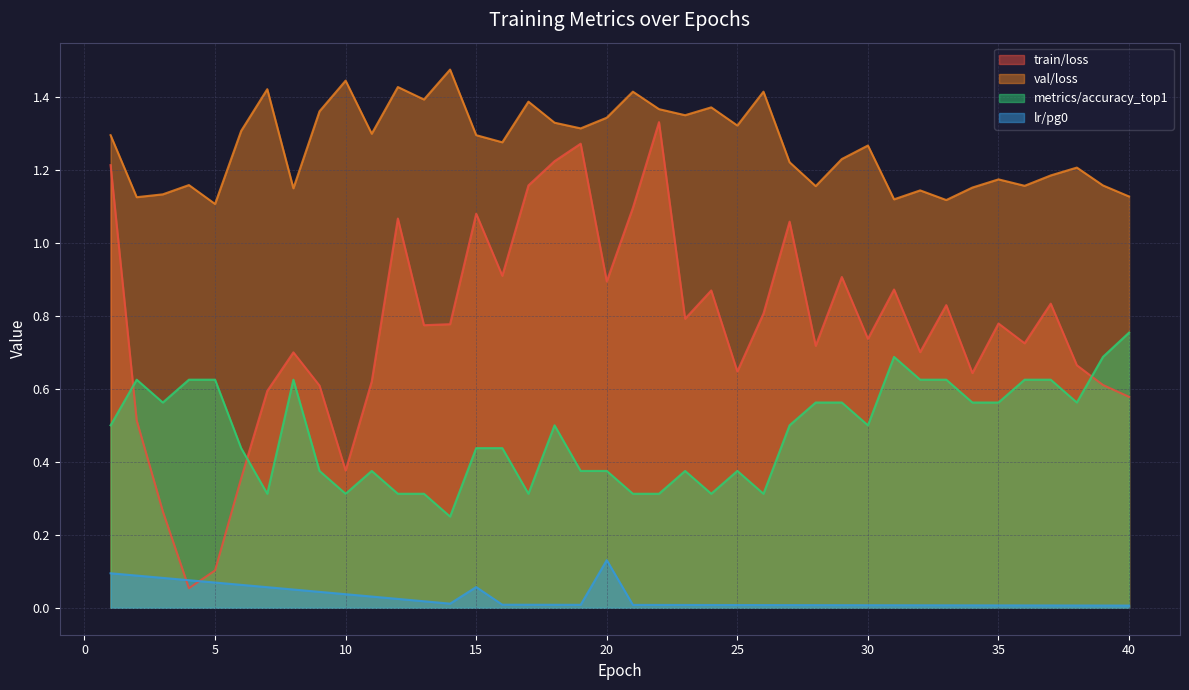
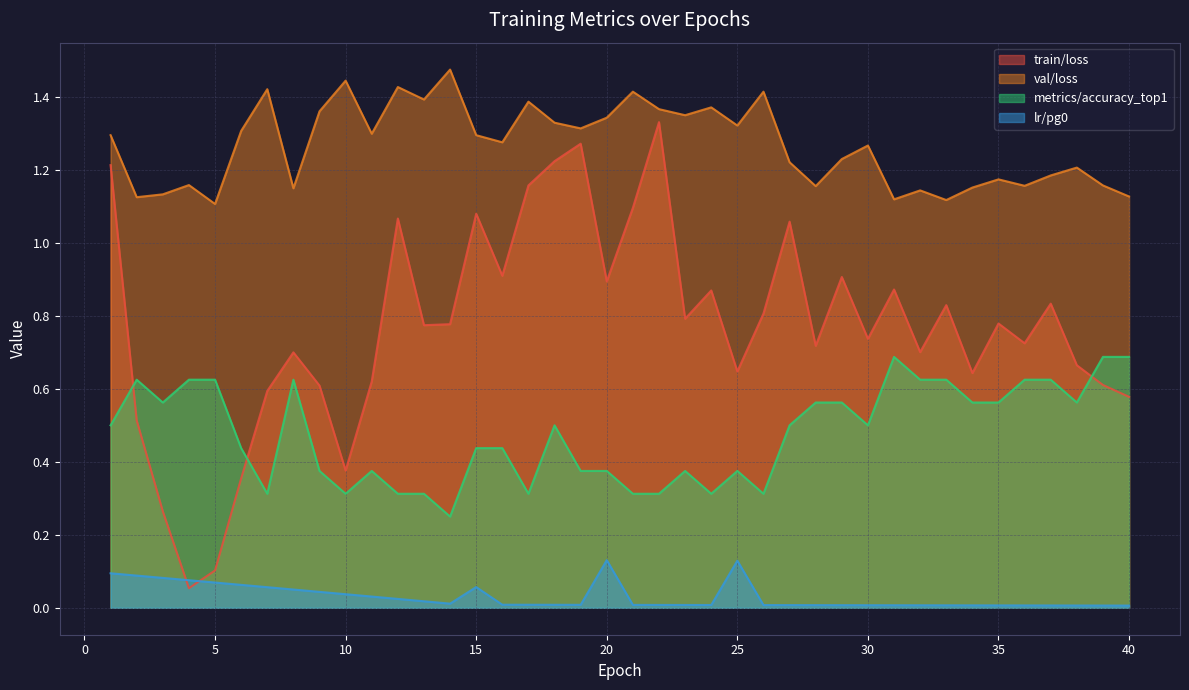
  {
    "metrics/accuracy_top1": {
      "5": 0.63,
      "10": 0.31,
      "15": 0.44,
      "20": 0.38,
      "25": 0.38,
      "30": 0.50,
      "35": 0.56,
-     "40": 0.75
+     "40": 0.69
    },
    "lr/pg0": {
      "5": 0.07,
      "10": 0.04,
      "15": 0.06,
      "20": 0.13,
-     "25": 0.01,
+     "25": 0.13,
      "30": 0.01,
      "35": 0.01,
      "40": 0.01
    }
  }
